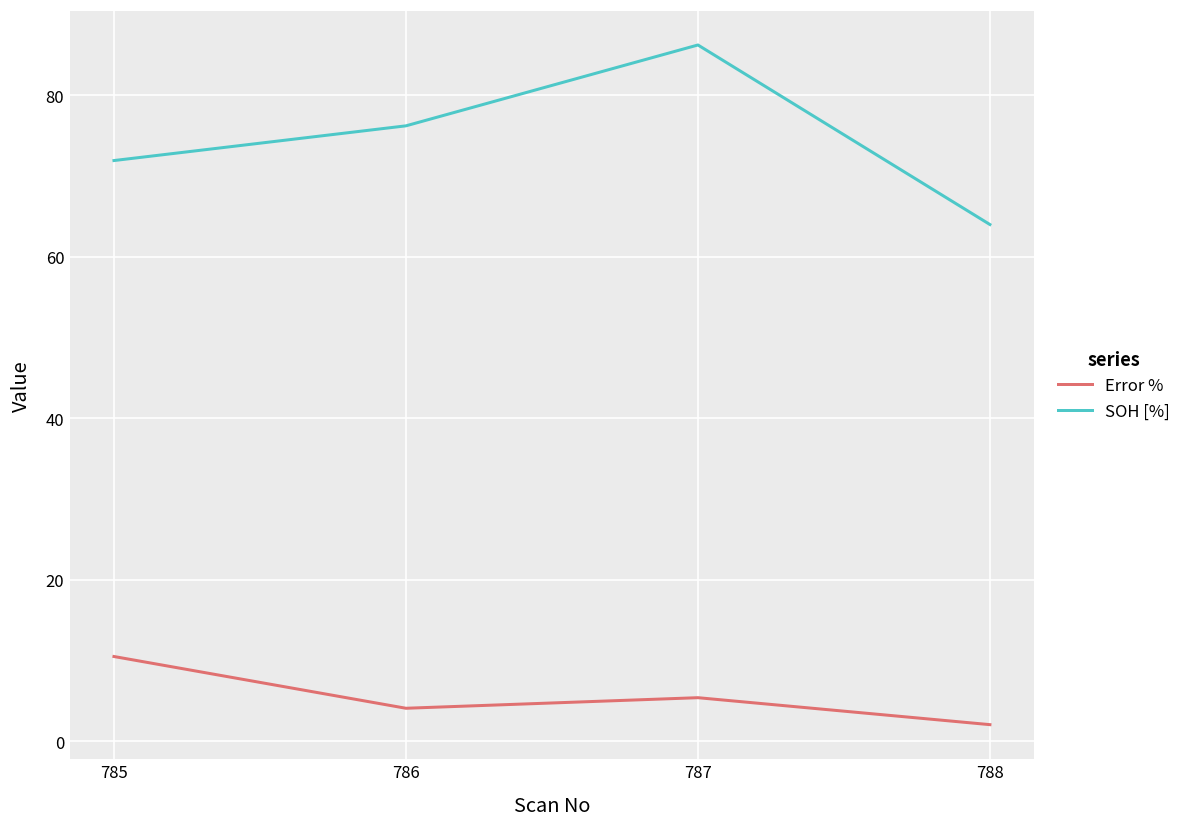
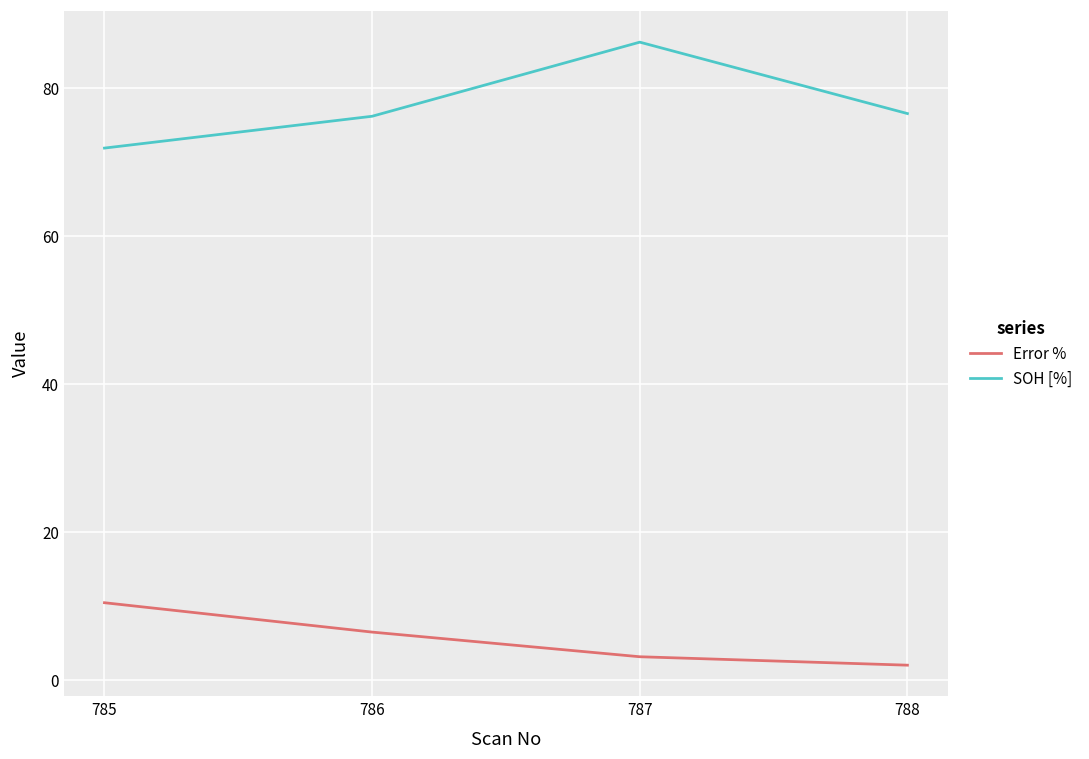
  {
    "Error %": {
      "785": 10,
-     "786": 4,
-     "787": 5,
+     "786": 7,
+     "787": 3,
      "788": 2
    },
    "SOH [%]": {
      "785": 72,
      "786": 76,
      "787": 86,
-     "788": 64
+     "788": 77
    }
  }
